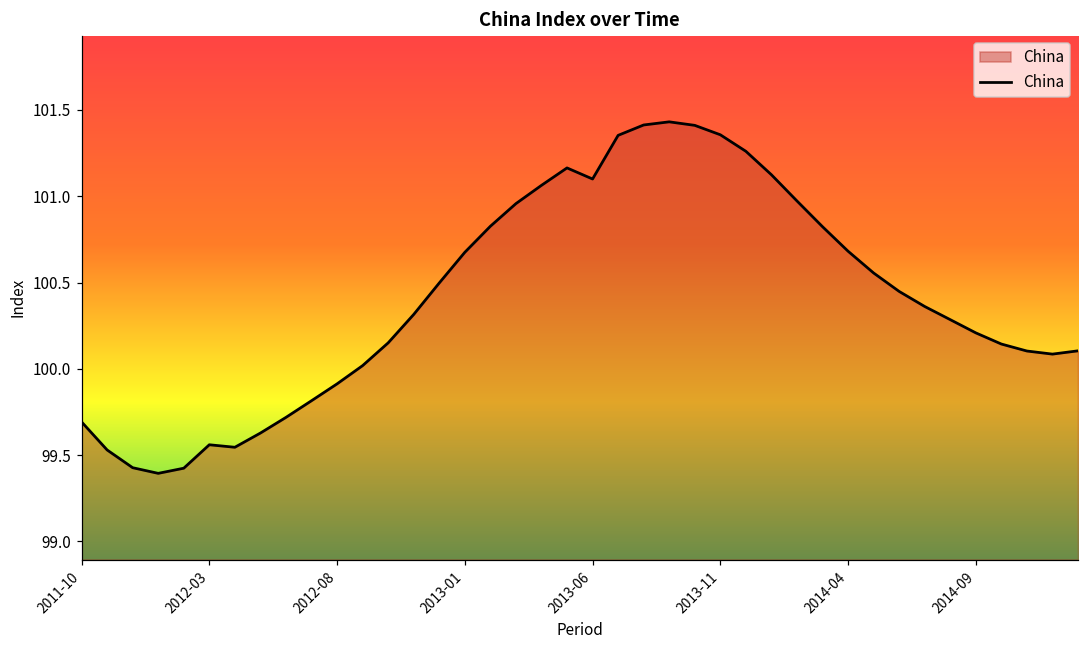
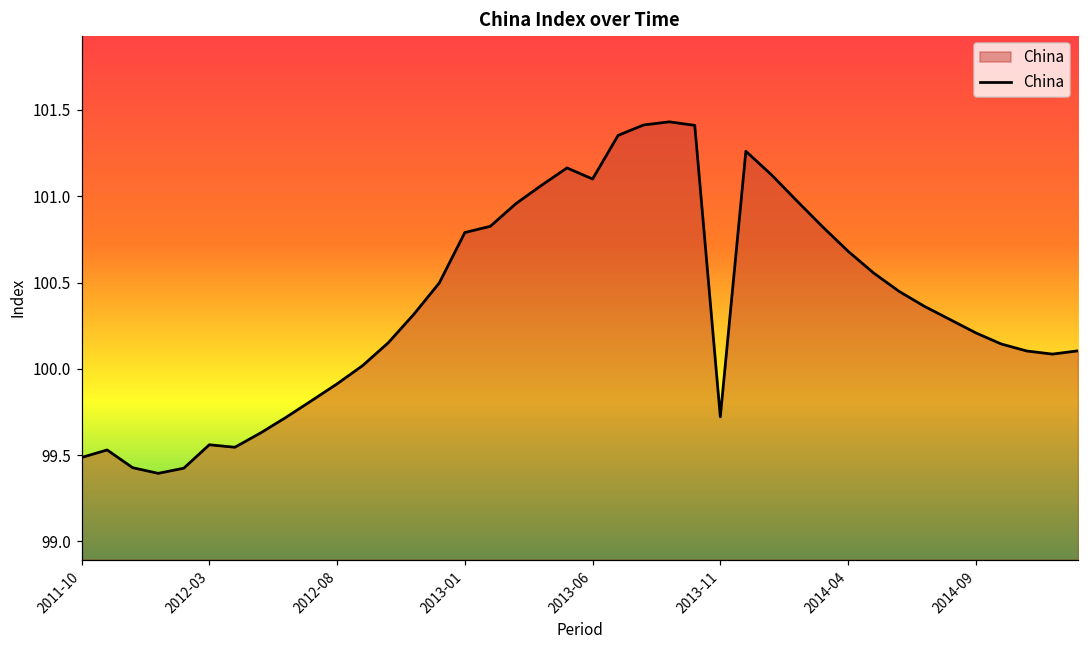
  {
-   "2011-10": 99.69,
+   "2011-10": 99.49,
    "2012-03": 99.56,
    "2012-08": 99.91,
-   "2013-01": 100.68,
+   "2013-01": 100.79,
    "2013-06": 101.10,
-   "2013-11": 101.36,
+   "2013-11": 99.72,
    "2014-04": 100.68,
    "2014-09": 100.21
  }
